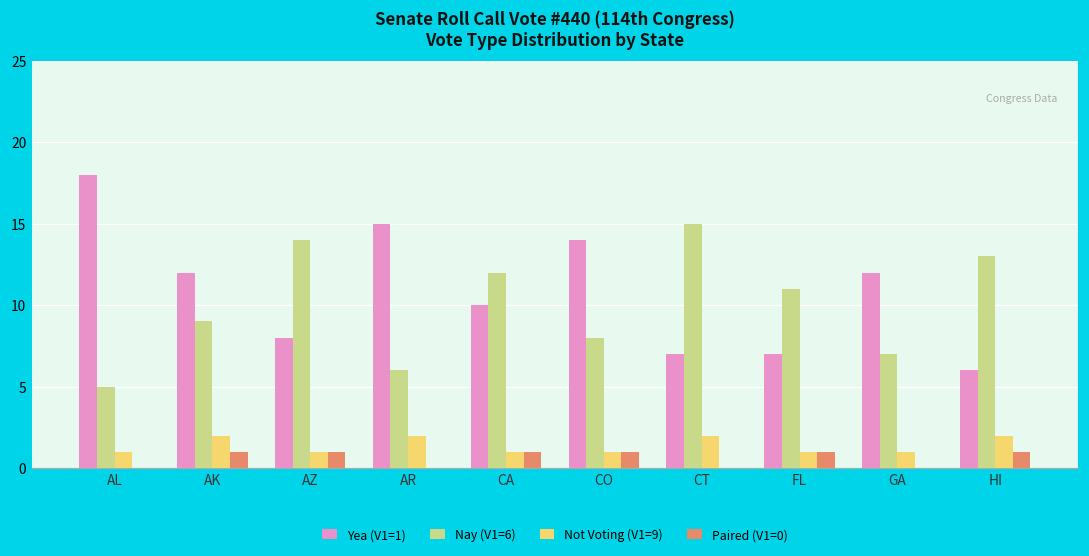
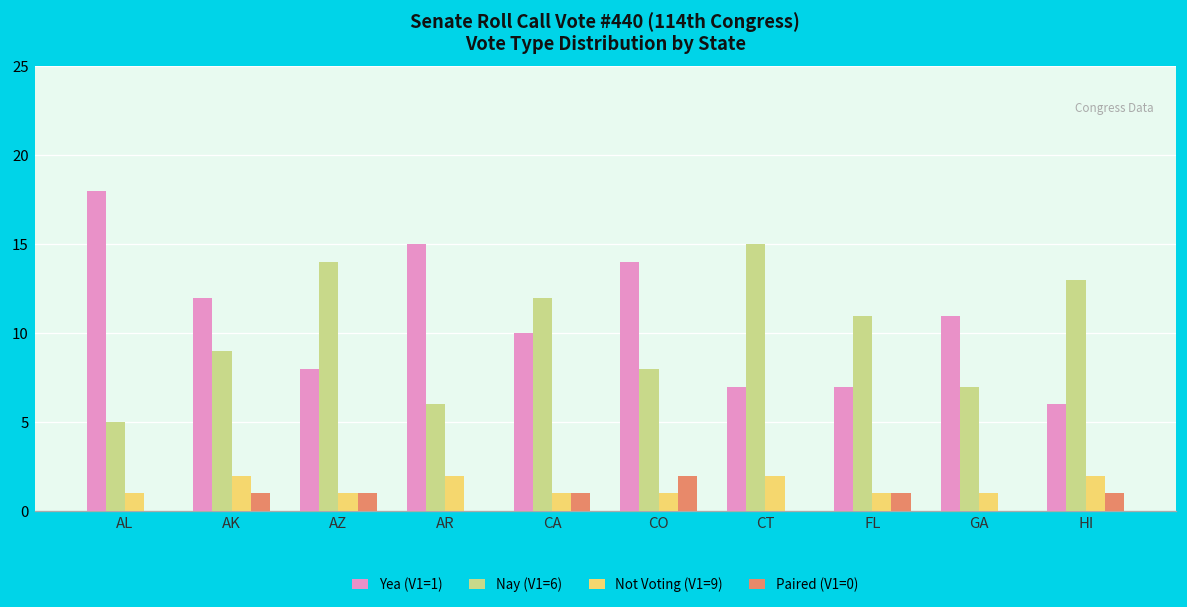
  {
    "Yea (V1=1)": {
      "AL": 18,
      "AK": 12,
      "AZ": 8,
      "AR": 15,
      "CA": 10,
      "CO": 14,
      "CT": 7,
      "FL": 7,
-     "GA": 12,
+     "GA": 11,
      "HI": 6
    },
    "Paired (V1=0)": {
      "AL": 0,
      "AK": 1,
      "AZ": 1,
      "AR": 0,
      "CA": 1,
-     "CO": 1,
+     "CO": 2,
      "CT": 0,
      "FL": 1,
      "GA": 0,
      "HI": 1
    }
  }
